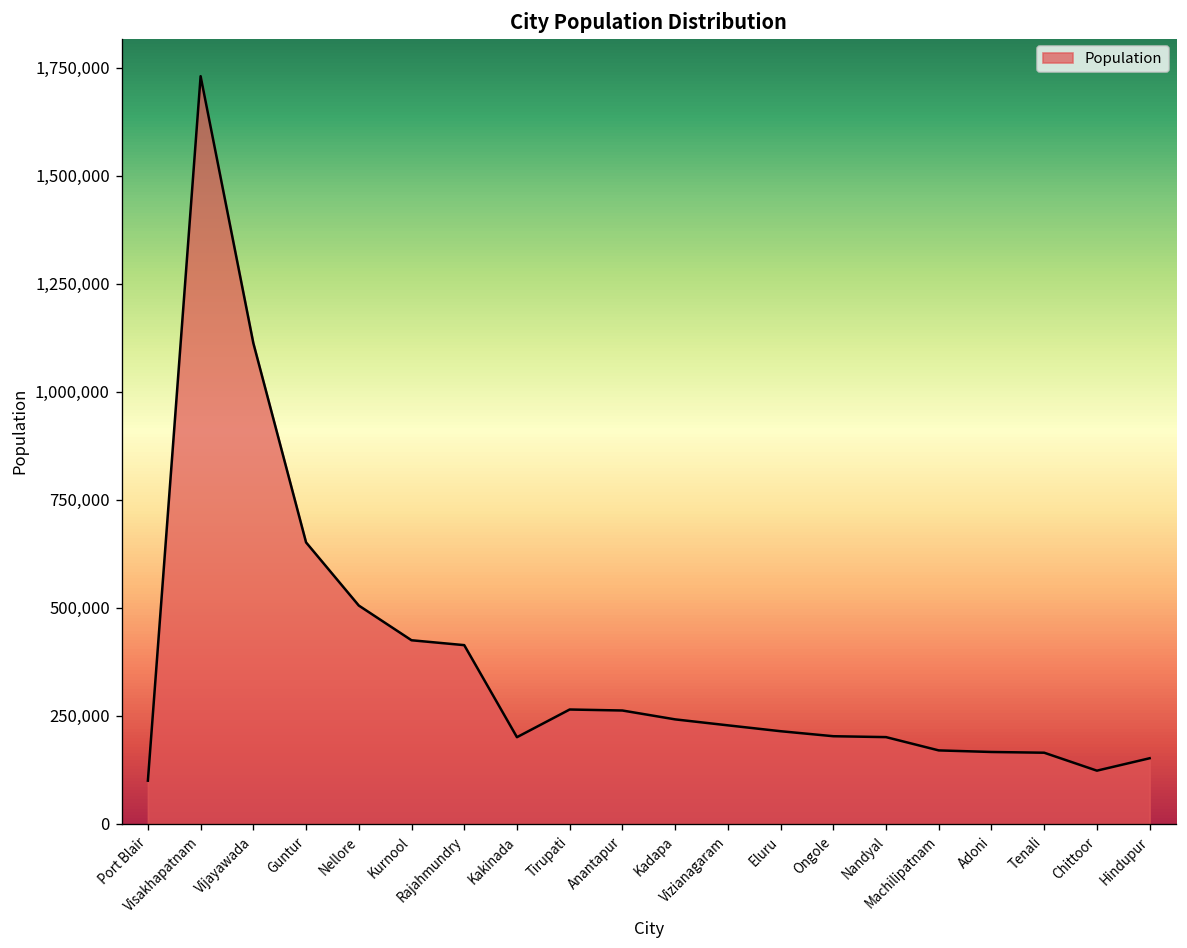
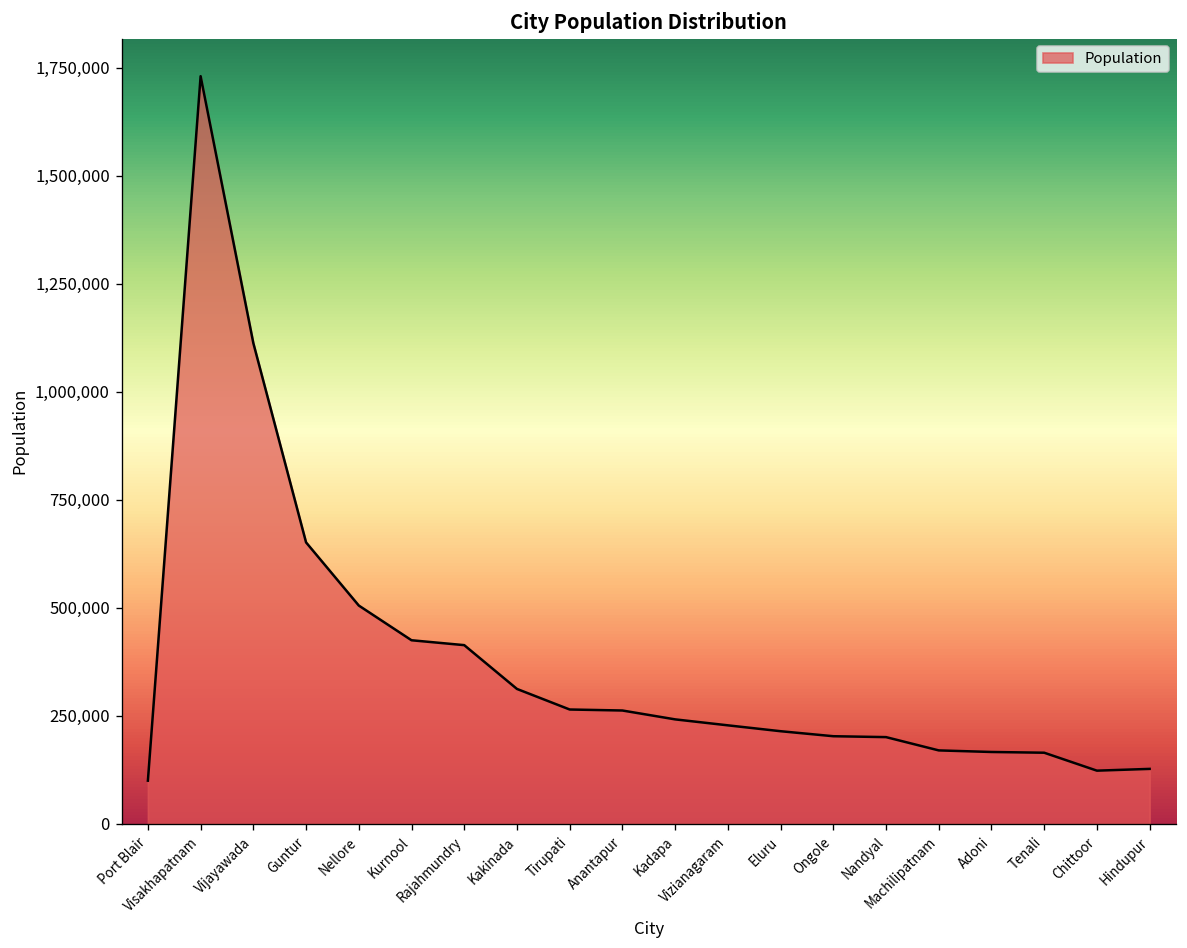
  {
    "Port Blair": "100,000",
    "Visakhapatnam": "1,730,000",
    "Vijayawada": "1,110,000",
    "Guntur": "650,000",
    "Nellore": "510,000",
    "Kurnool": "420,000",
    "Rajahmundry": "410,000",
-   "Kakinada": "200,000",
+   "Kakinada": "310,000",
    "Tirupati": "260,000",
    "Anantapur": "260,000",
    "Kadapa": "240,000",
    "Vizianagaram": "230,000",
    "Eluru": "210,000",
    "Ongole": "200,000",
    "Nandyal": "200,000",
    "Machilipatnam": "170,000",
    "Adoni": "170,000",
    "Tenali": "160,000",
    "Chittoor": "120,000",
-   "Hindupur": "150,000"
+   "Hindupur": "130,000"
  }
